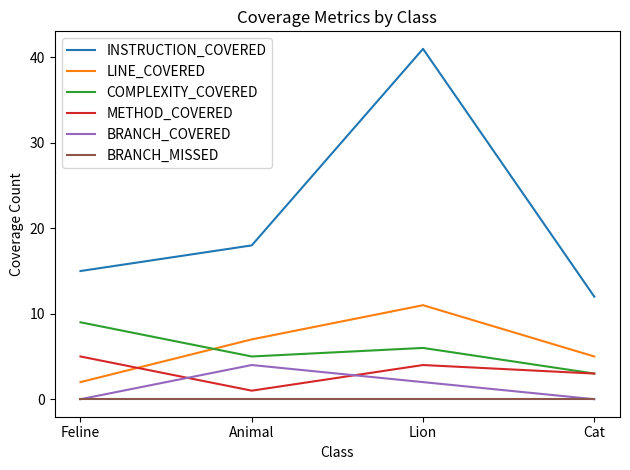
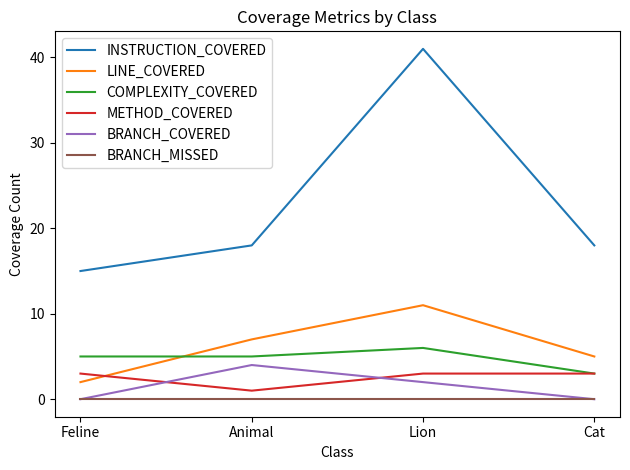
  {
    "INSTRUCTION_COVERED": {
      "Feline": 15,
      "Animal": 18,
      "Lion": 41,
-     "Cat": 12
+     "Cat": 18
    },
    "LINE_COVERED": {
      "Feline": 2,
      "Animal": 7,
      "Lion": 11,
      "Cat": 5
    },
    "COMPLEXITY_COVERED": {
-     "Feline": 9,
+     "Feline": 5,
      "Animal": 5,
      "Lion": 6
    },
    "METHOD_COVERED": {
-     "Feline": 5,
+     "Feline": 3,
      "Animal": 1,
-     "Lion": 4
+     "Lion": 3
    },
    "BRANCH_COVERED": {
      "Animal": 4,
      "Lion": 2
    },
    "BRANCH_MISSED": {
      "Animal": 0,
      "Lion": 0
    }
  }
